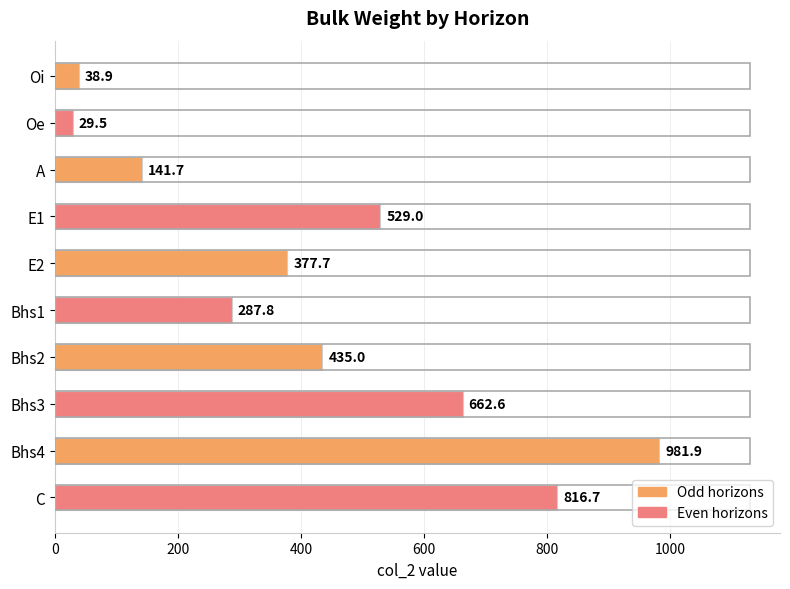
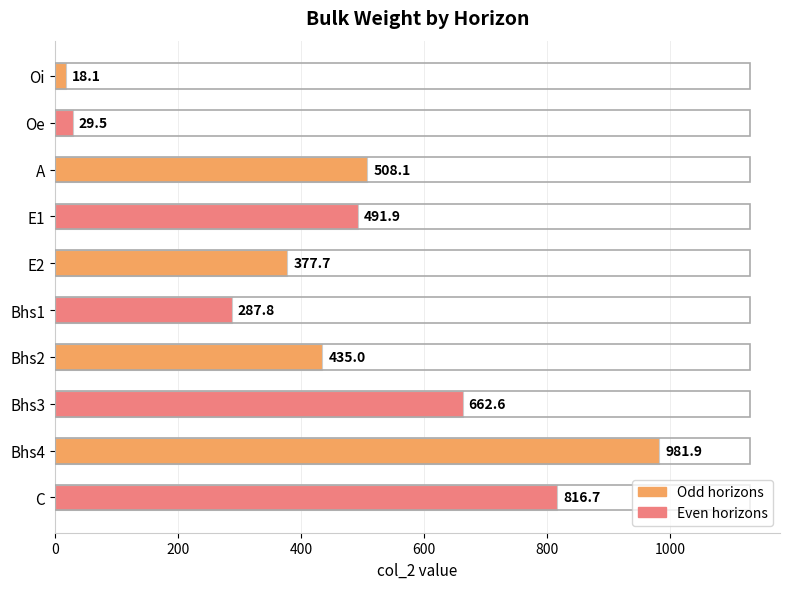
  {
-   "Oi": 38.9,
+   "Oi": 18.1,
    "Oe": 29.5,
-   "A": 141.7,
-   "E1": 529.0,
+   "A": 508.1,
+   "E1": 491.9,
    "E2": 377.7,
    "Bhs1": 287.8,
    "Bhs2": 435.0,
    "Bhs3": 662.6,
    "Bhs4": 981.9,
    "C": 816.7
  }
